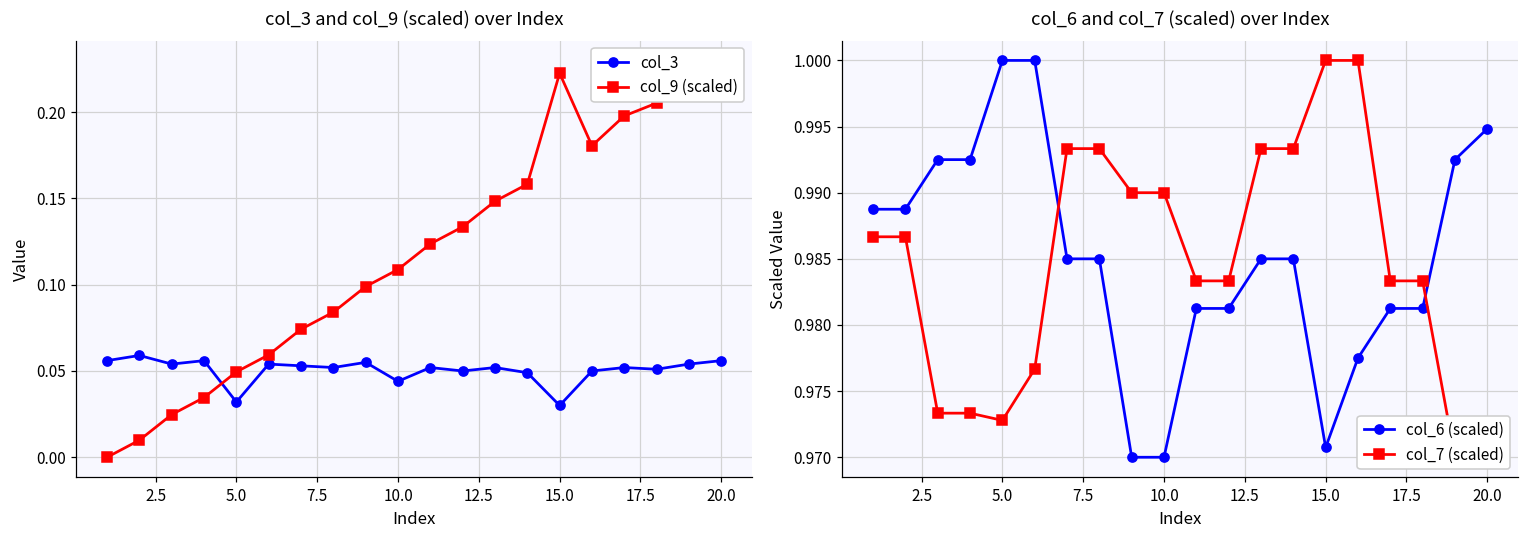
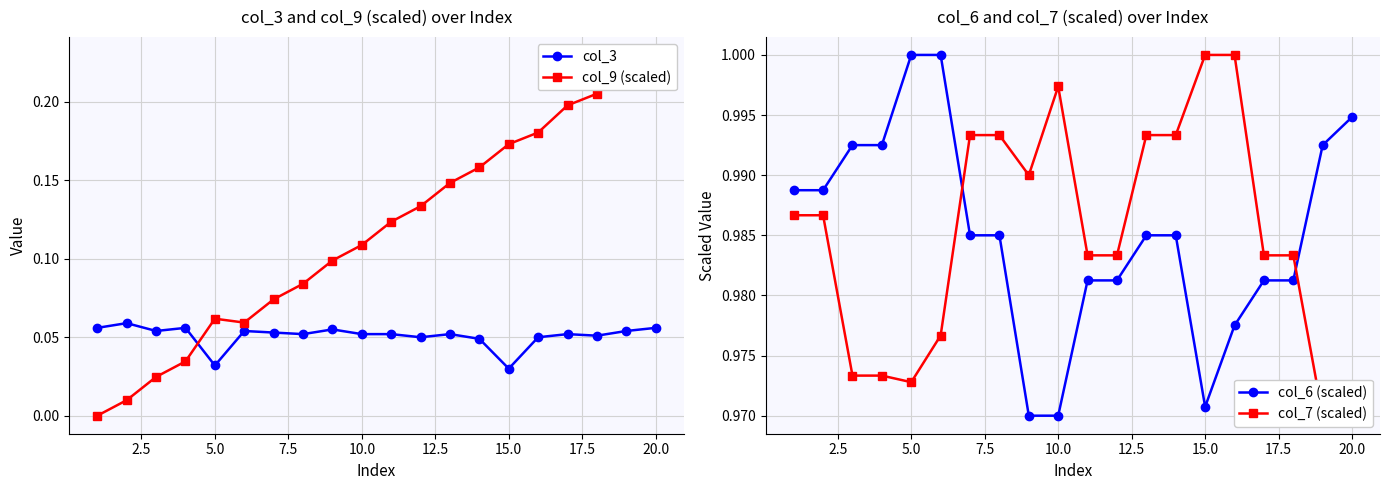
  {
    "col_3 and col_9 (scaled) over Index": {
      "col_3": {
        "5.0": 0.032,
-       "10.0": 0.044,
+       "10.0": 0.052,
        "15.0": 0.030,
        "20.0": 0.056
      },
      "col_9 (scaled)": {
-       "5.0": 0.049,
+       "5.0": 0.062,
        "10.0": 0.109,
-       "15.0": 0.223
+       "15.0": 0.173
      }
    },
    "col_6 and col_7 (scaled) over Index": {
      "col_6 (scaled)": {
        "5.0": 1.0000,
        "10.0": 0.9700,
        "15.0": 0.9707,
        "20.0": 0.9948
      },
      "col_7 (scaled)": {
        "5.0": 0.9728,
-       "10.0": 0.9900,
+       "10.0": 0.9974,
        "15.0": 1.0000
      }
    }
  }
